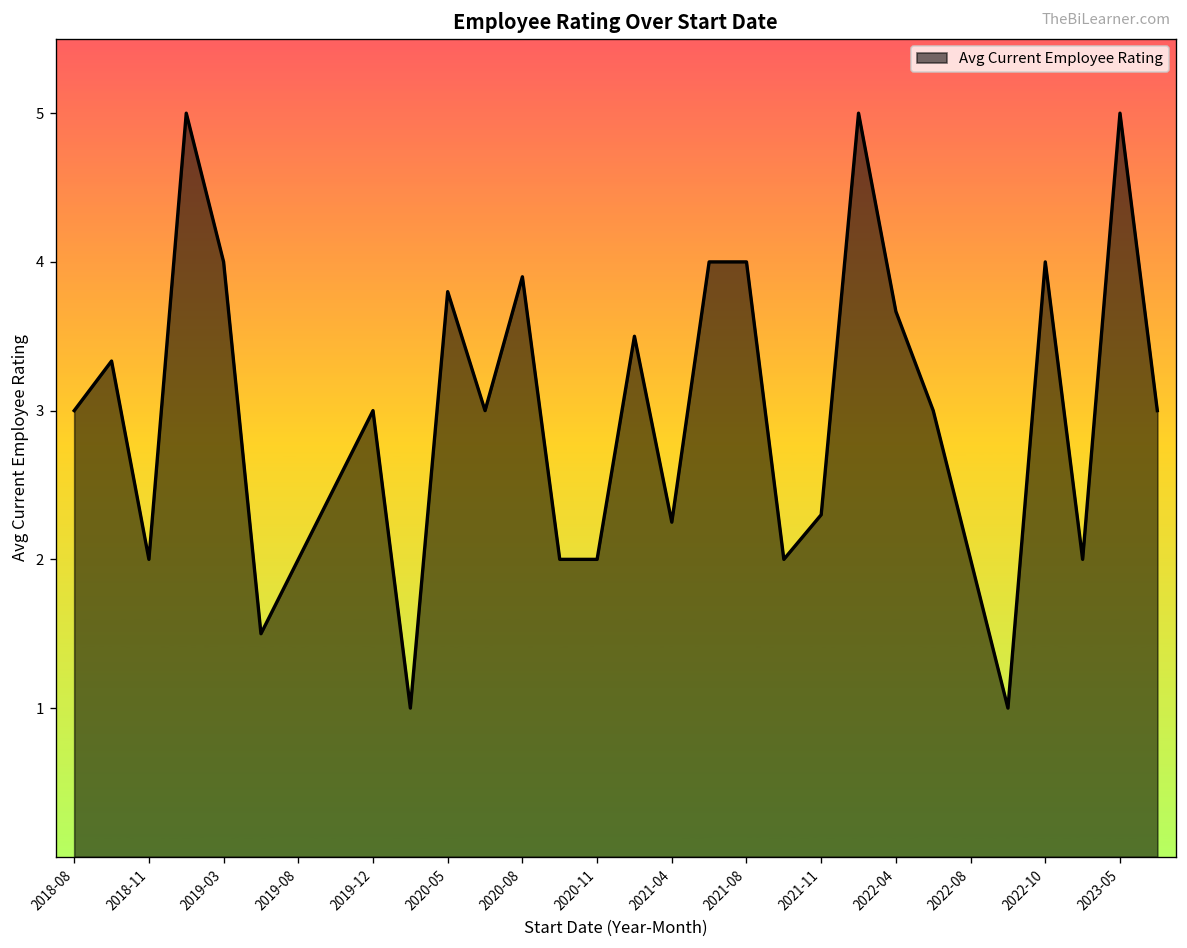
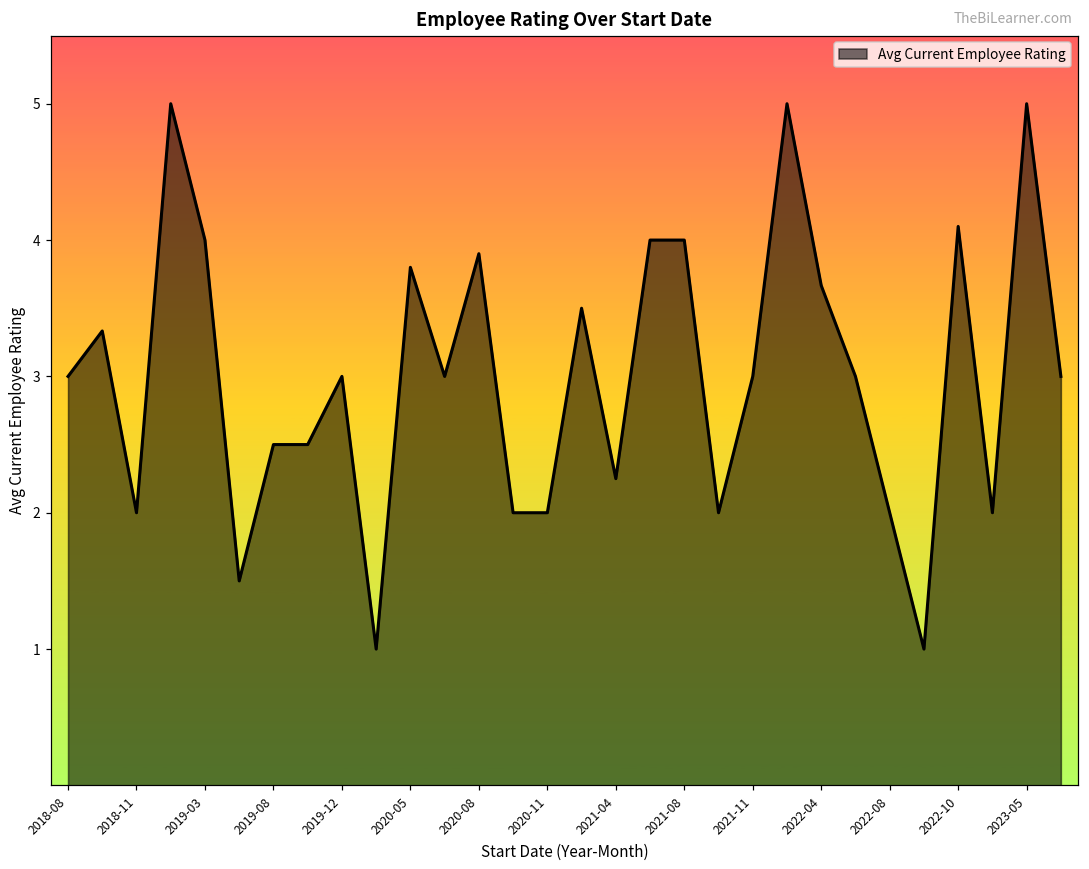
  {
    "2018-08": 3.0,
    "2018-11": 2.0,
    "2019-03": 4.0,
-   "2019-08": 2.0,
+   "2019-08": 2.5,
    "2019-12": 3.0,
    "2020-05": 3.8,
    "2020-08": 3.9,
    "2020-11": 2.0,
    "2021-04": 2.25,
    "2021-08": 4.0,
-   "2021-11": 2.3,
+   "2021-11": 3.0,
    "2022-04": 3.67,
    "2022-08": 2.0,
-   "2022-10": 4.0,
+   "2022-10": 4.1,
    "2023-05": 5.0
  }
